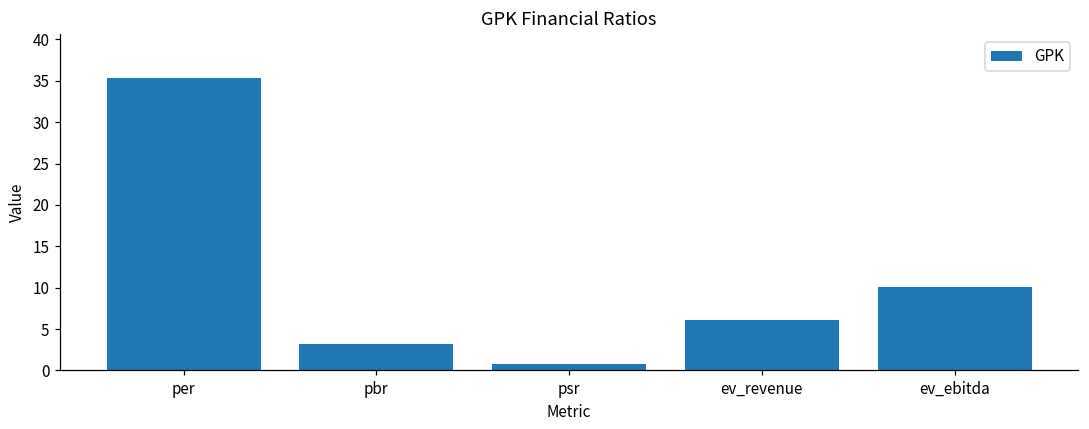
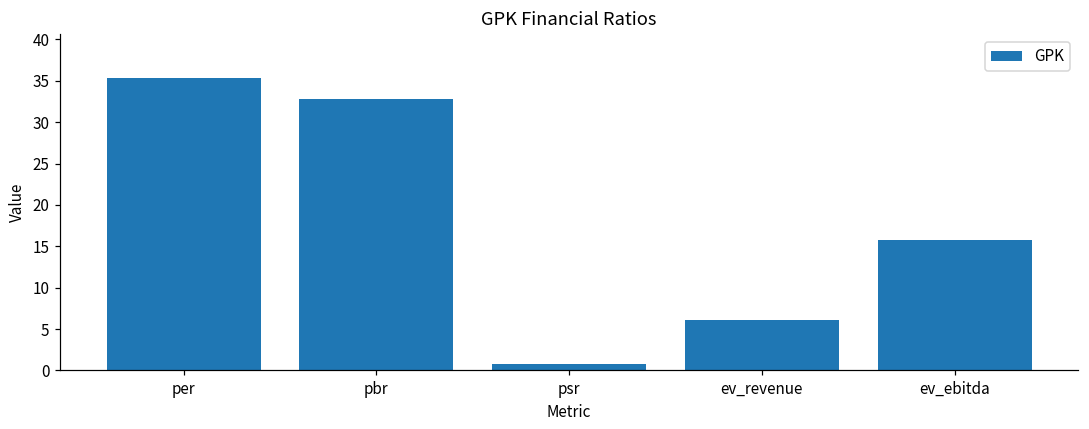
  {
    "per": 35,
-   "pbr": 3,
+   "pbr": 33,
    "psr": 1,
    "ev_revenue": 6,
-   "ev_ebitda": 10
+   "ev_ebitda": 16
  }
